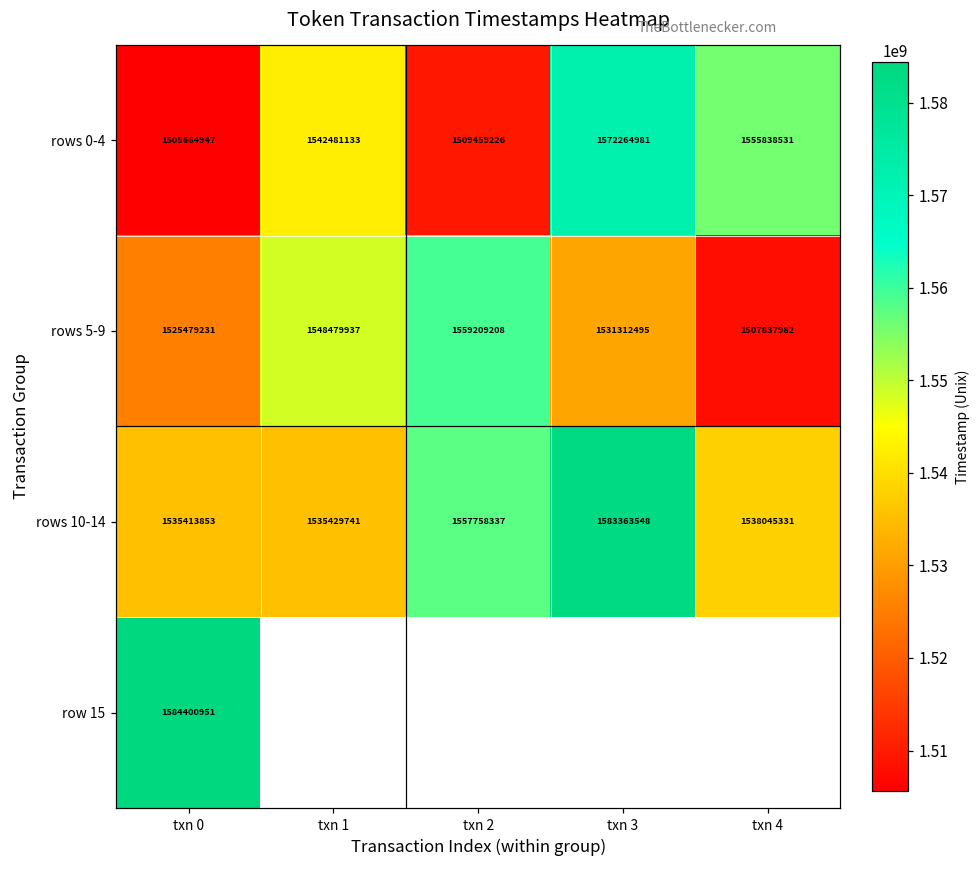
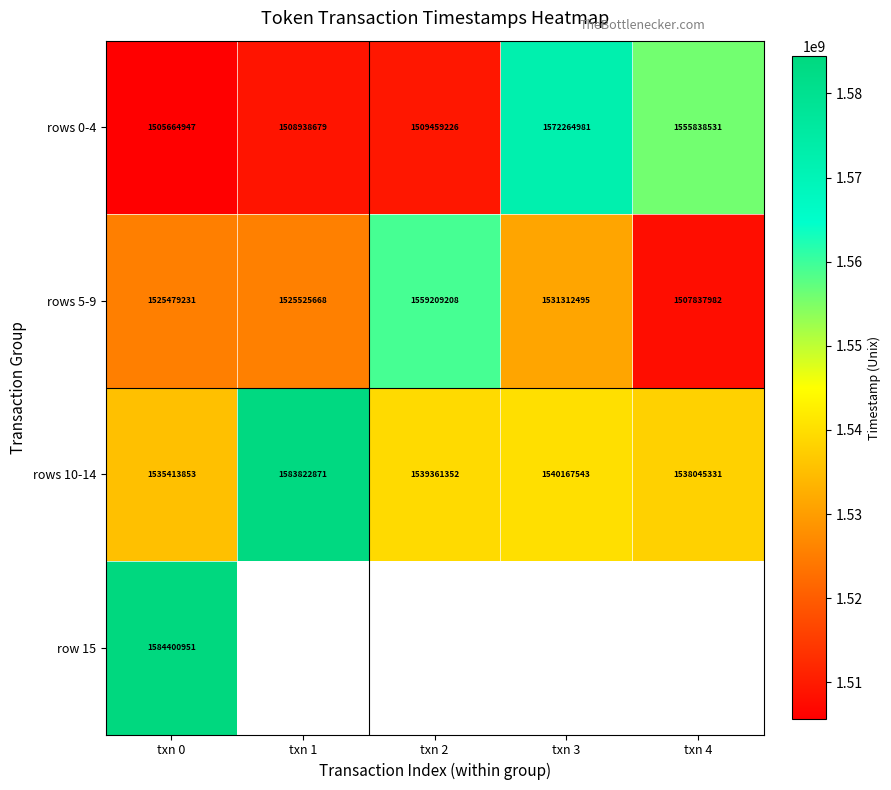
  {
    "rows 0-4": {
      "txn 0": 1505664947,
-     "txn 1": 1542481133,
+     "txn 1": 1508938679,
      "txn 2": 1509459226,
      "txn 3": 1572264981,
      "txn 4": 1555838531
    },
    "rows 5-9": {
      "txn 0": 1525479231,
-     "txn 1": 1548479937,
+     "txn 1": 1525525668,
      "txn 2": 1559209208,
      "txn 3": 1531312495,
      "txn 4": 1507837982
    },
    "rows 10-14": {
      "txn 0": 1535413853,
-     "txn 1": 1535429741,
-     "txn 2": 1557758337,
-     "txn 3": 1583363548,
+     "txn 1": 1583822871,
+     "txn 2": 1539361352,
+     "txn 3": 1540167543,
      "txn 4": 1538045331
    },
    "row 15": {
      "txn 0": 1584400951
    }
  }
